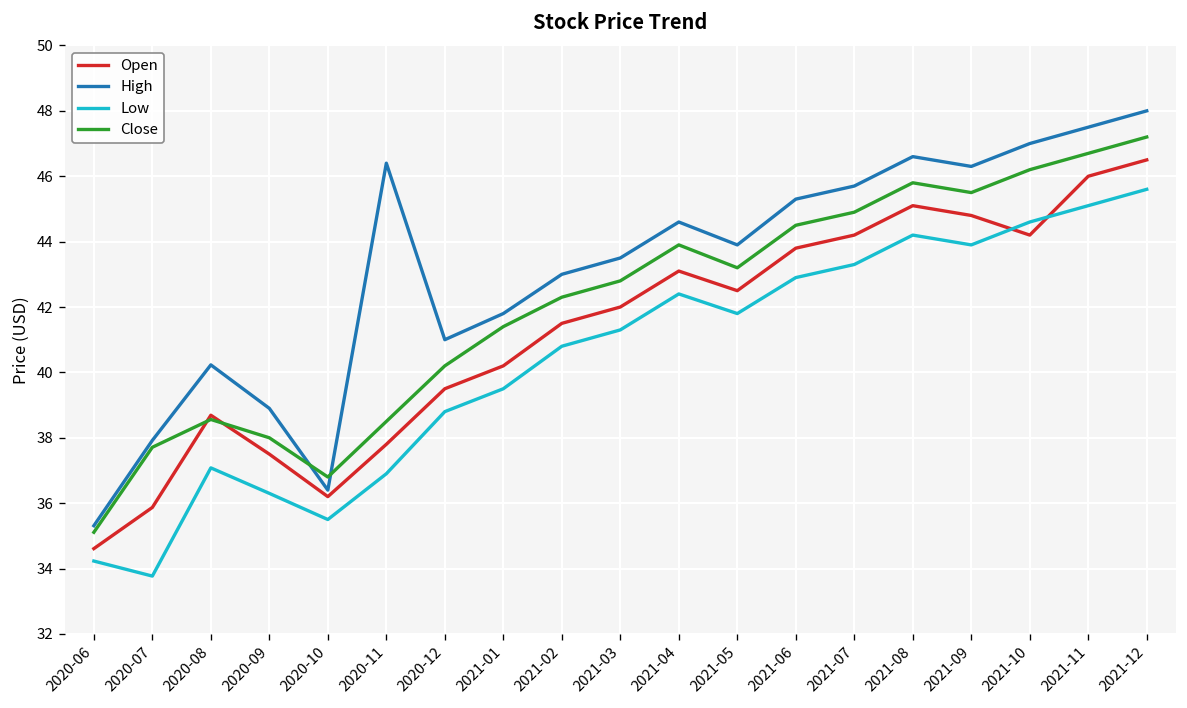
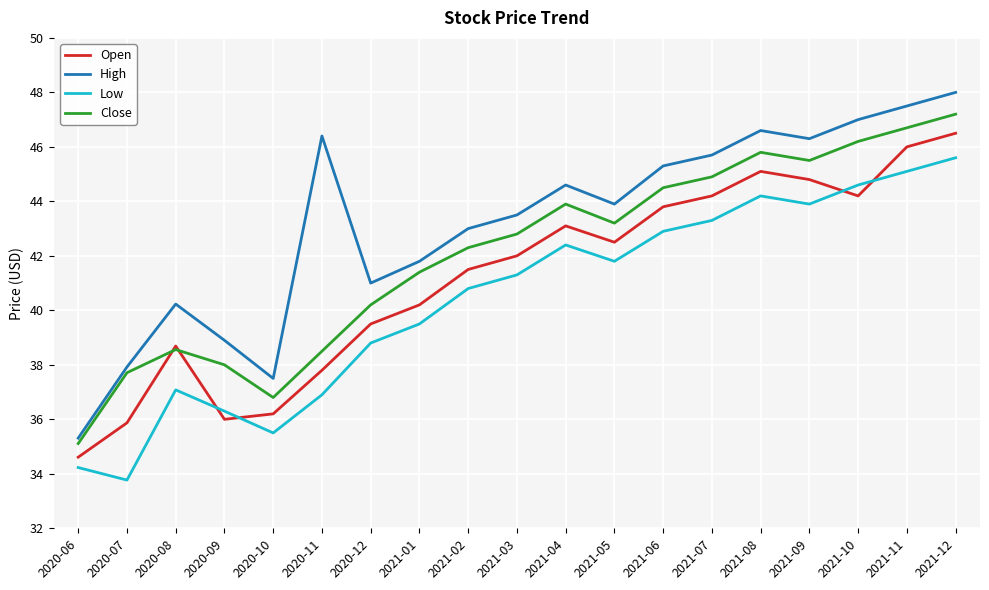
  {
    "Open": {
      "2020-06": 34.6,
      "2020-07": 35.9,
      "2020-08": 38.7,
-     "2020-09": 37.5,
+     "2020-09": 36.0,
      "2020-10": 36.2,
      "2020-11": 37.8,
      "2020-12": 39.5,
      "2021-01": 40.2,
      "2021-02": 41.5,
      "2021-03": 42.0,
      "2021-04": 43.1,
      "2021-05": 42.5,
      "2021-06": 43.8,
      "2021-07": 44.2,
      "2021-08": 45.1,
      "2021-09": 44.8,
      "2021-10": 44.2,
      "2021-11": 46.0,
      "2021-12": 46.5
    },
    "High": {
      "2020-06": 35.3,
      "2020-07": 37.9,
      "2020-08": 40.2,
      "2020-09": 38.9,
-     "2020-10": 36.4,
+     "2020-10": 37.5,
      "2020-11": 46.4,
      "2020-12": 41.0,
      "2021-01": 41.8,
      "2021-02": 43.0,
      "2021-03": 43.5,
      "2021-04": 44.6,
      "2021-05": 43.9,
      "2021-06": 45.3,
      "2021-07": 45.7,
      "2021-08": 46.6,
      "2021-09": 46.3,
      "2021-10": 47.0,
      "2021-11": 47.5,
      "2021-12": 48.0
    },
    "Low": {
      "2020-06": 34.2,
      "2020-07": 33.8,
      "2020-08": 37.1,
      "2020-09": 36.3,
      "2020-10": 35.5,
      "2020-11": 36.9,
      "2020-12": 38.8,
      "2021-01": 39.5,
      "2021-02": 40.8,
      "2021-03": 41.3,
      "2021-04": 42.4,
      "2021-05": 41.8,
      "2021-06": 42.9,
      "2021-07": 43.3,
      "2021-08": 44.2,
      "2021-09": 43.9,
      "2021-10": 44.6,
      "2021-11": 45.1,
      "2021-12": 45.6
    },
    "Close": {
      "2020-06": 35.1,
      "2020-07": 37.7,
      "2020-08": 38.6,
      "2020-09": 38.0,
      "2020-10": 36.8,
      "2020-11": 38.5,
      "2020-12": 40.2,
      "2021-01": 41.4,
      "2021-02": 42.3,
      "2021-03": 42.8,
      "2021-04": 43.9,
      "2021-05": 43.2,
      "2021-06": 44.5,
      "2021-07": 44.9,
      "2021-08": 45.8,
      "2021-09": 45.5,
      "2021-10": 46.2,
      "2021-11": 46.7,
      "2021-12": 47.2
    }
  }
